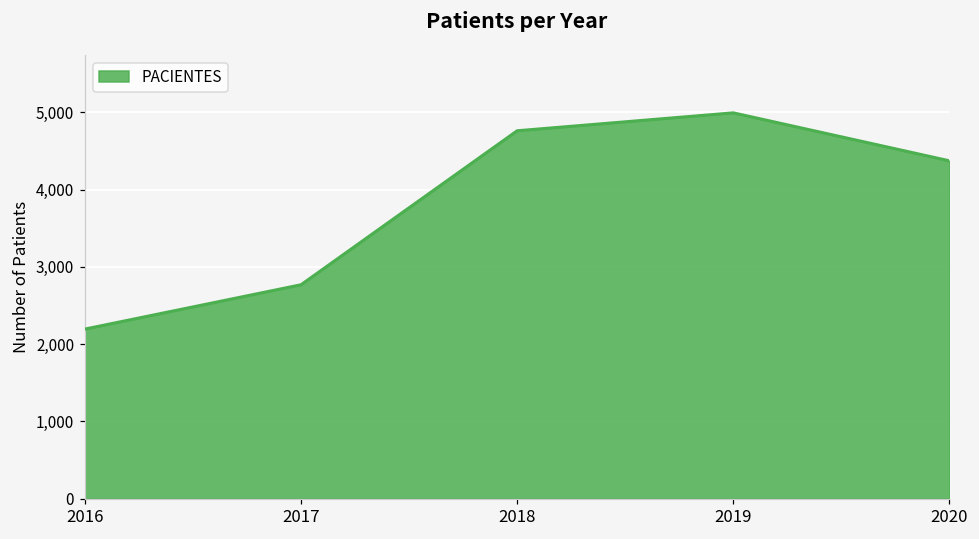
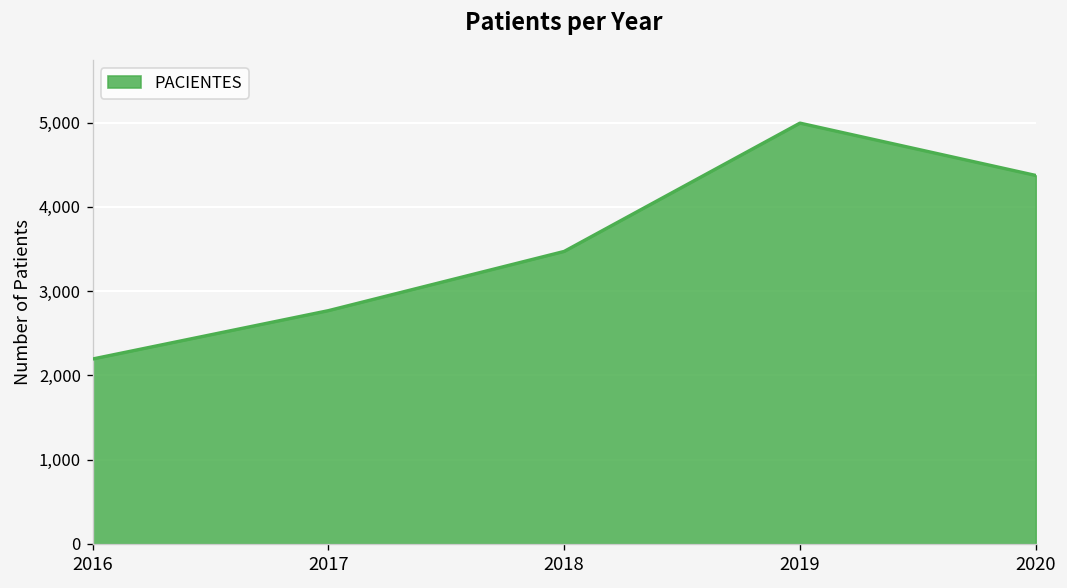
  {
    "2016": "2,200",
    "2017": "2,800",
-   "2018": "4,800",
+   "2018": "3,500",
    "2019": "5,000",
    "2020": "4,400"
  }
